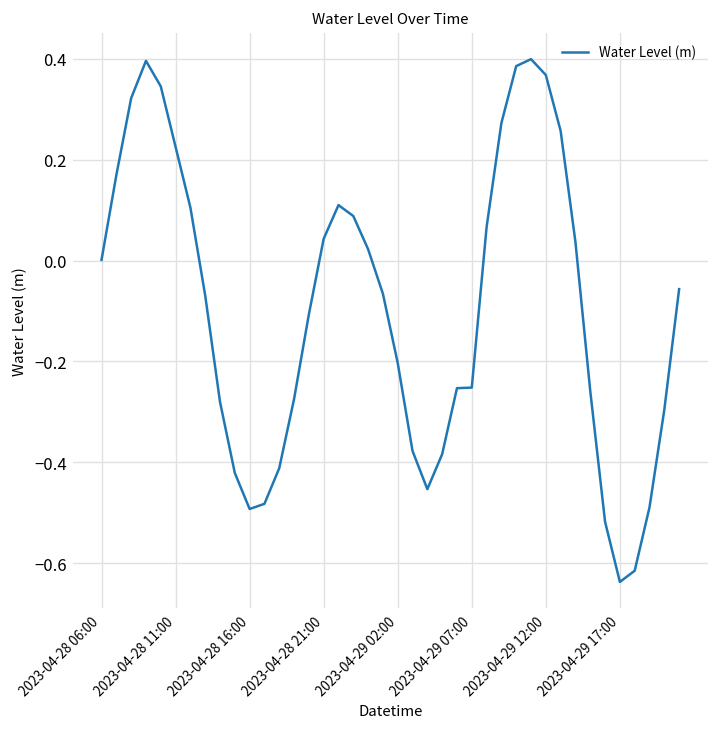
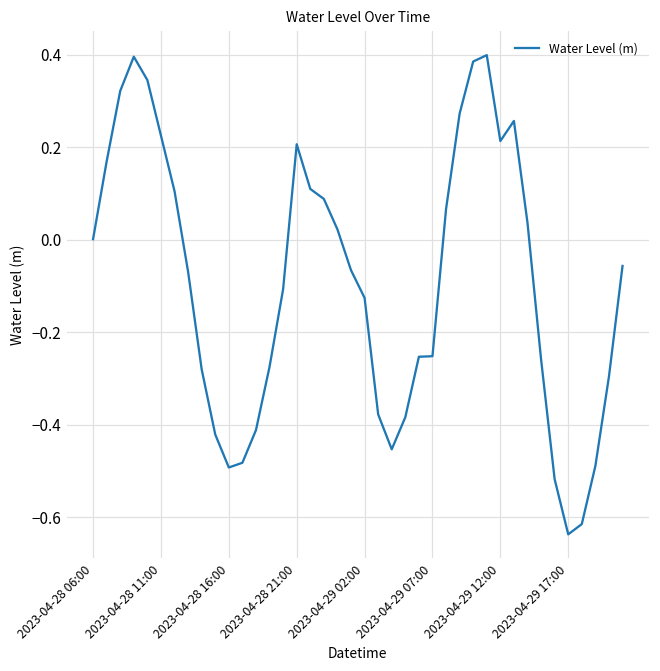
  {
    "2023-04-28 06:00": 0.00,
    "2023-04-28 11:00": 0.23,
    "2023-04-28 16:00": -0.49,
-   "2023-04-28 21:00": 0.04,
-   "2023-04-29 02:00": -0.20,
+   "2023-04-28 21:00": 0.21,
+   "2023-04-29 02:00": -0.13,
    "2023-04-29 07:00": -0.25,
-   "2023-04-29 12:00": 0.37,
+   "2023-04-29 12:00": 0.21,
    "2023-04-29 17:00": -0.64
  }
